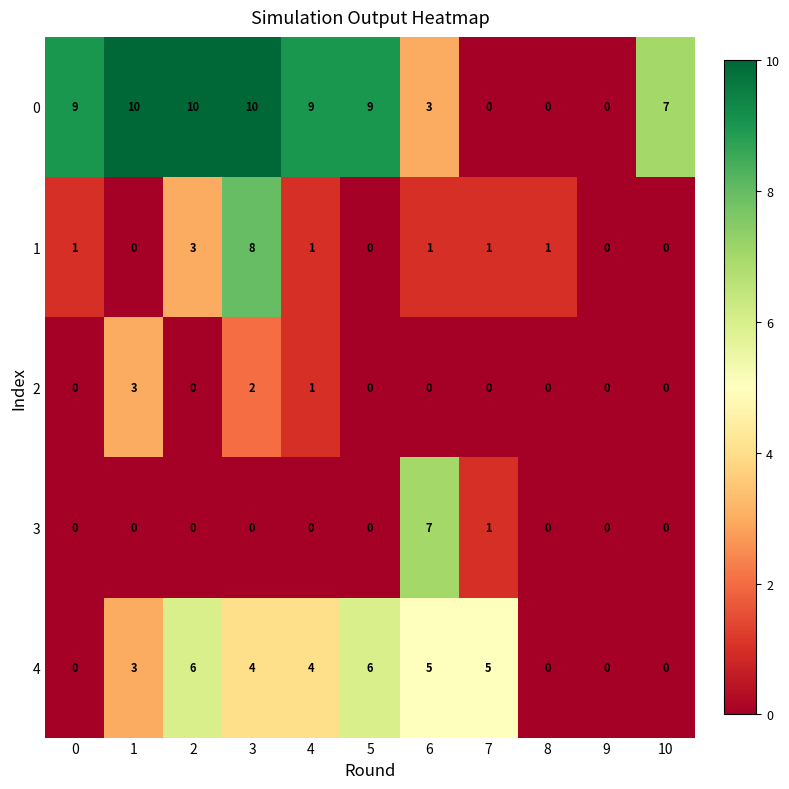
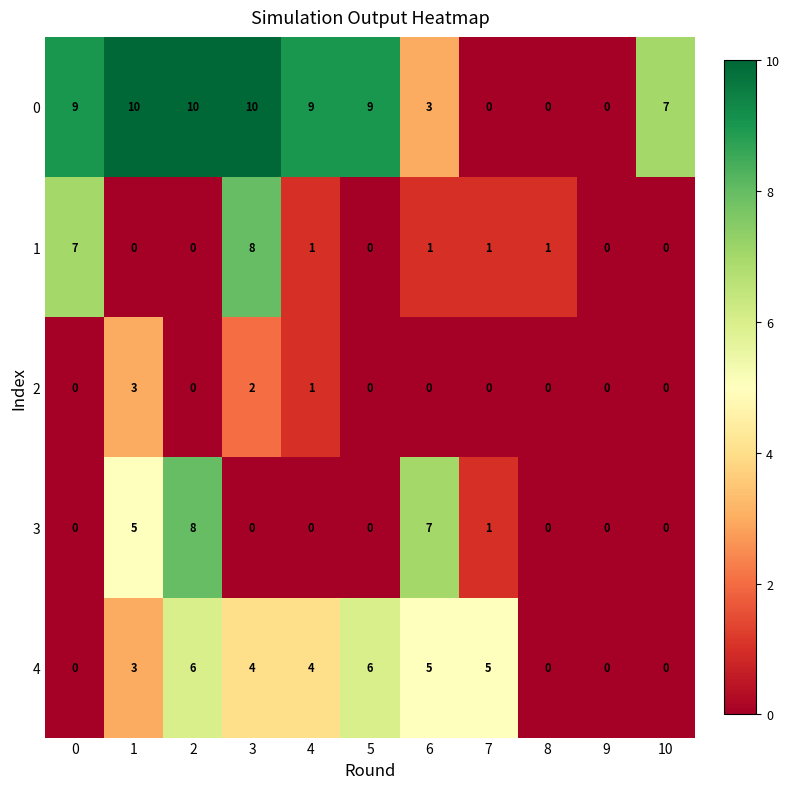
  {
    "0": {
      "0": 9,
      "1": 10,
      "2": 10,
      "3": 10,
      "4": 9,
      "5": 9,
      "6": 3,
      "7": 0,
      "8": 0,
      "9": 0,
      "10": 7
    },
    "1": {
-     "0": 1,
+     "0": 7,
      "1": 0,
-     "2": 3,
+     "2": 0,
      "3": 8,
      "4": 1,
      "5": 0,
      "6": 1,
      "7": 1,
      "8": 1,
      "9": 0,
      "10": 0
    },
    "2": {
      "0": 0,
      "1": 3,
      "2": 0,
      "3": 2,
      "4": 1,
      "5": 0,
      "6": 0,
      "7": 0,
      "8": 0,
      "9": 0,
      "10": 0
    },
    "3": {
      "0": 0,
-     "1": 0,
-     "2": 0,
+     "1": 5,
+     "2": 8,
      "3": 0,
      "4": 0,
      "5": 0,
      "6": 7,
      "7": 1,
      "8": 0,
      "9": 0,
      "10": 0
    },
    "4": {
      "0": 0,
      "1": 3,
      "2": 6,
      "3": 4,
      "4": 4,
      "5": 6,
      "6": 5,
      "7": 5,
      "8": 0,
      "9": 0,
      "10": 0
    }
  }
